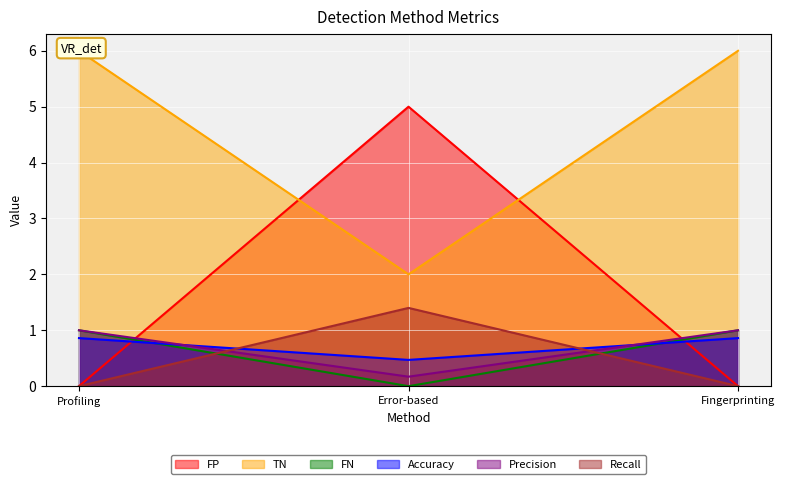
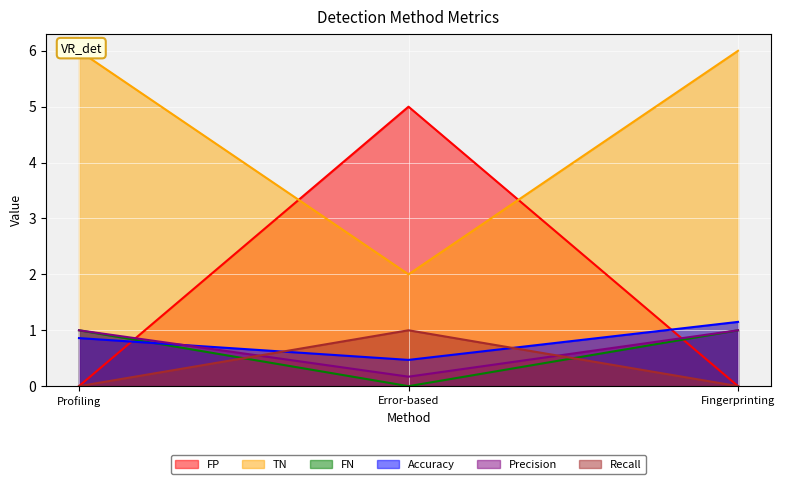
  {
    "FP": {
      "Error-based": 5.0
    },
    "TN": {
      "Error-based": 2.0,
      "Fingerprinting": 6.0
    },
    "FN": {
      "Error-based": 0.0
    },
    "Accuracy": {
      "Profiling": 0.9,
      "Error-based": 0.5,
-     "Fingerprinting": 0.9
+     "Fingerprinting": 1.2
    },
    "Precision": {
      "Error-based": 0.2
    },
    "Recall": {
-     "Error-based": 1.4
+     "Error-based": 1.0
    }
  }
